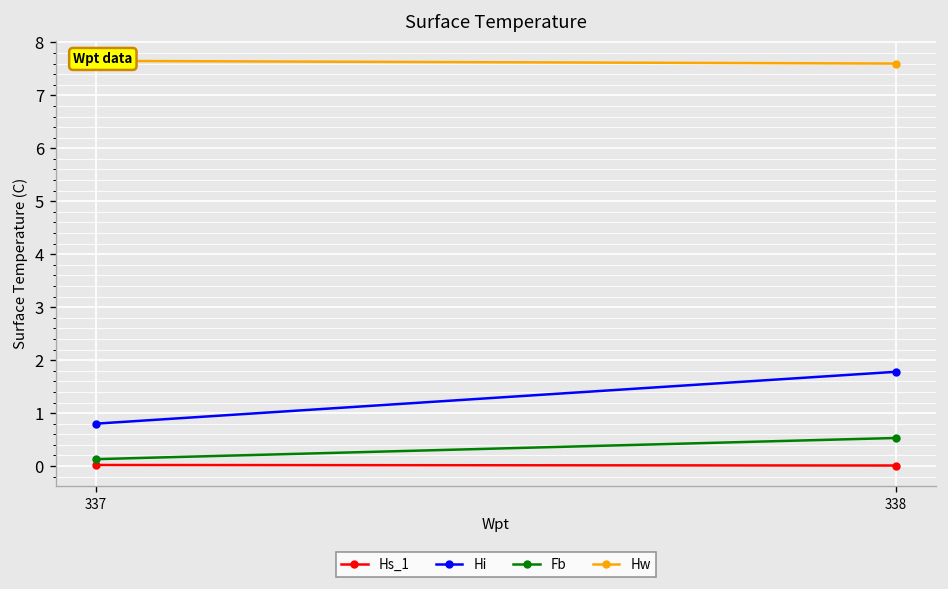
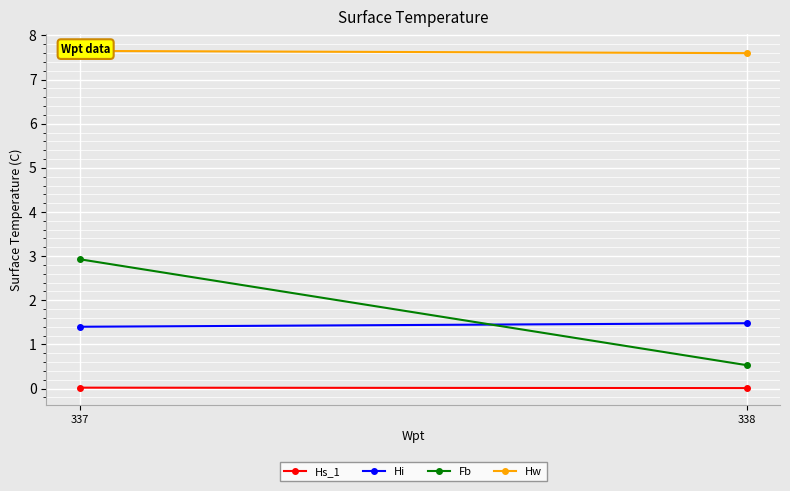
  {
    "Hs_1": {
      "337": 0.0,
      "338": 0.0
    },
    "Hi": {
-     "337": 0.8,
-     "338": 1.8
+     "337": 1.4,
+     "338": 1.5
    },
    "Fb": {
-     "337": 0.1,
+     "337": 2.9,
      "338": 0.5
    },
    "Hw": {
      "338": 7.6
    }
  }
